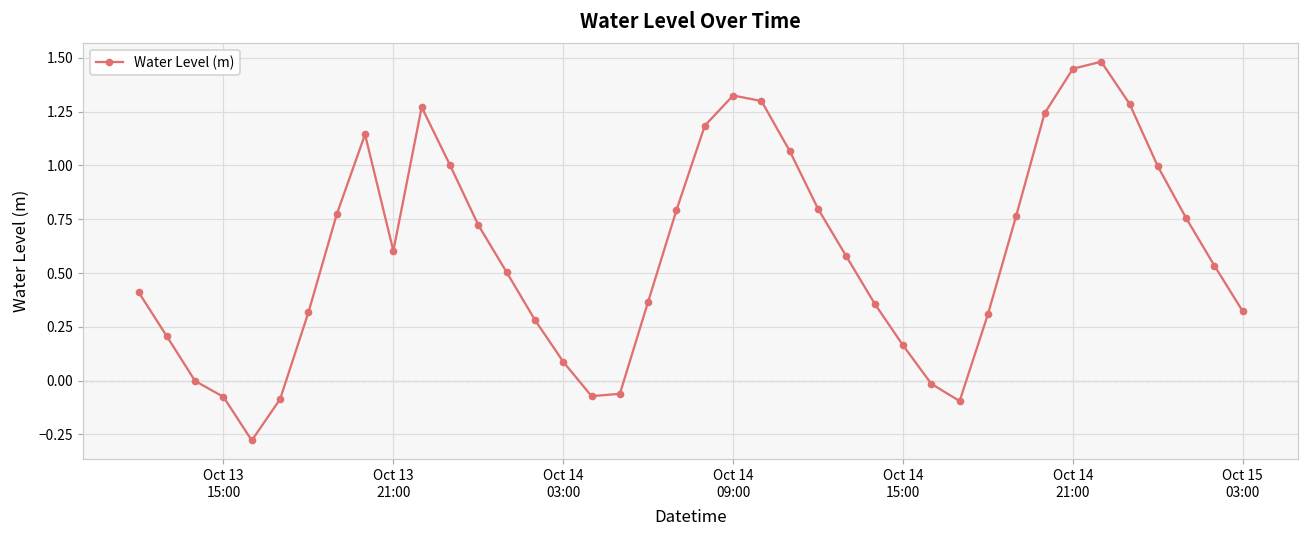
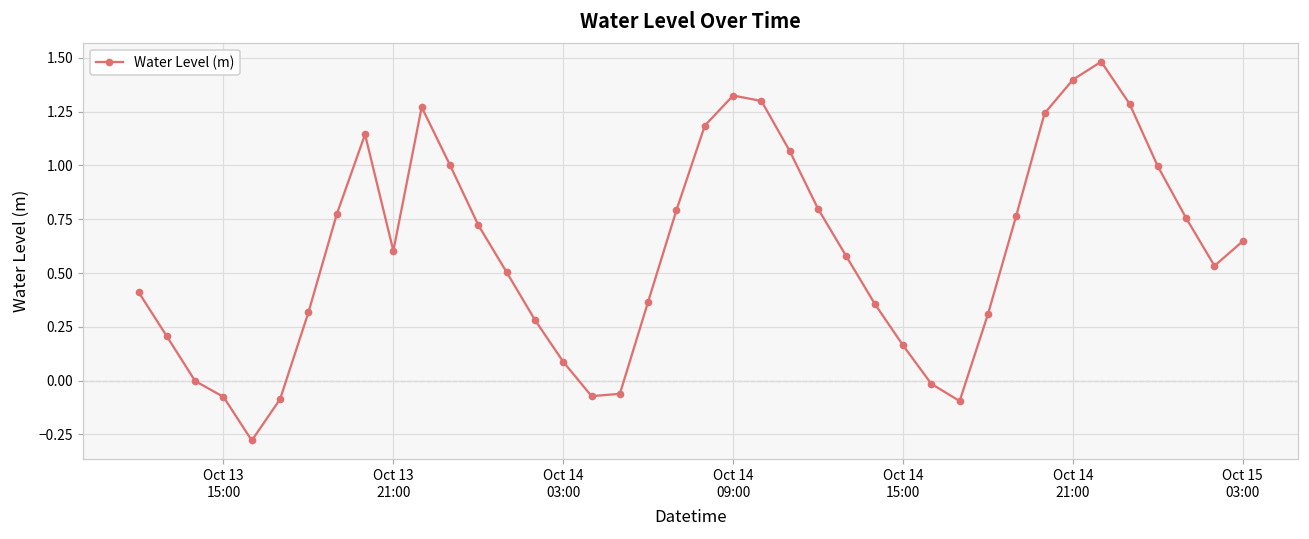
  {
    "Oct 13 15:00": -0.08,
    "Oct 13 21:00": 0.60,
    "Oct 14 03:00": 0.09,
    "Oct 14 09:00": 1.32,
    "Oct 14 15:00": 0.16,
-   "Oct 14 21:00": 1.45,
-   "Oct 15 03:00": 0.32
+   "Oct 14 21:00": 1.40,
+   "Oct 15 03:00": 0.65
  }
